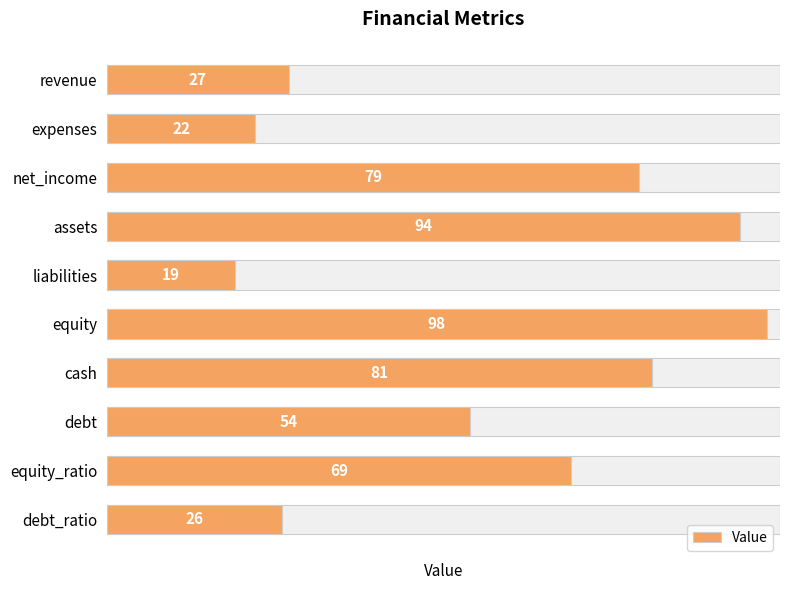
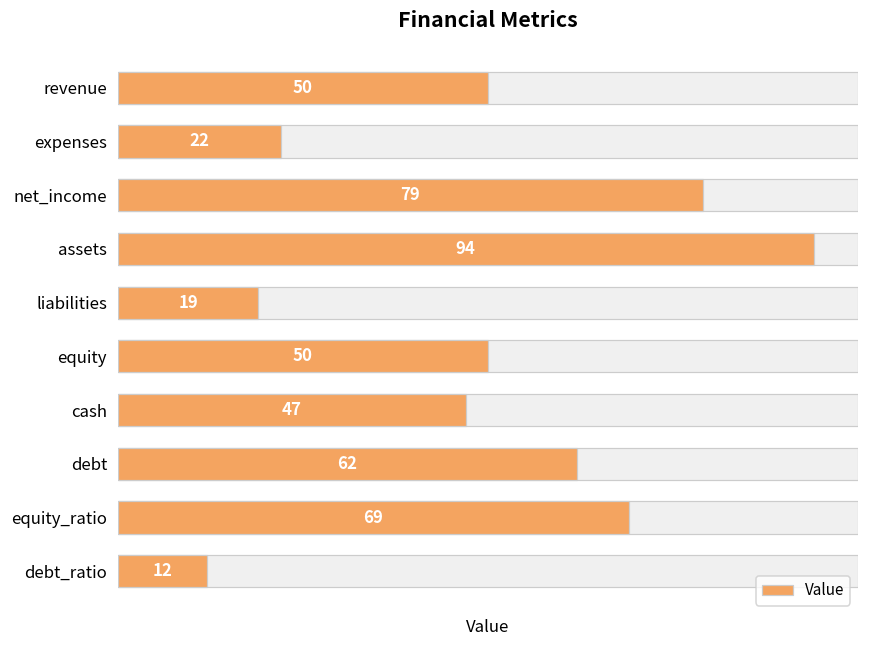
  {
    "Value": {
-     "revenue": 27,
-     "equity": 98,
-     "cash": 81,
-     "debt": 54,
-     "debt_ratio": 26
+     "revenue": 50,
+     "equity": 50,
+     "cash": 47,
+     "debt": 62,
+     "debt_ratio": 12
    }
  }
